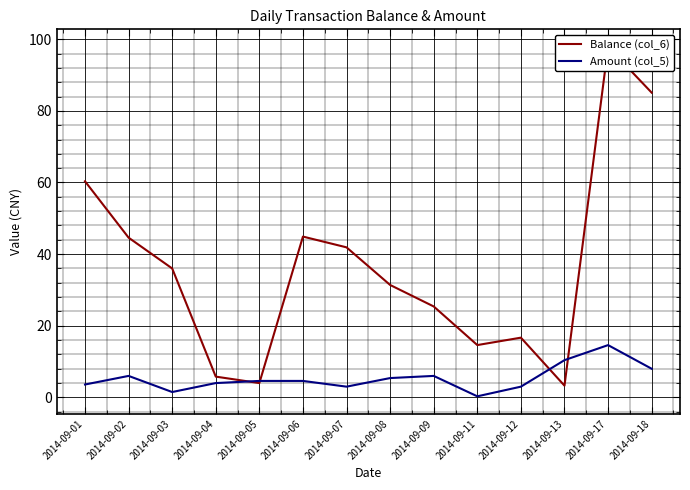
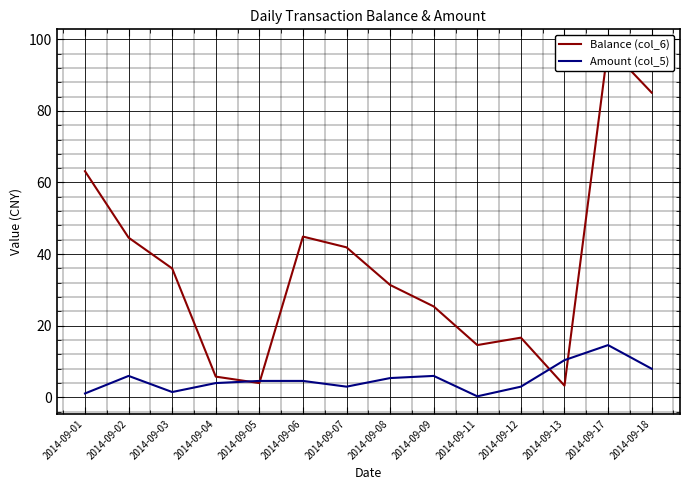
  {
    "Balance (col_6)": {
-     "2014-09-01": 60,
+     "2014-09-01": 63,
      "2014-09-02": 45,
      "2014-09-03": 36,
      "2014-09-04": 6,
      "2014-09-06": 45,
      "2014-09-07": 42,
      "2014-09-08": 31,
      "2014-09-09": 25,
      "2014-09-11": 15,
      "2014-09-12": 17,
      "2014-09-13": 3,
      "2014-09-18": 85
    },
    "Amount (col_5)": {
-     "2014-09-01": 4,
+     "2014-09-01": 1,
      "2014-09-02": 6,
      "2014-09-03": 2,
      "2014-09-04": 4,
      "2014-09-06": 5,
      "2014-09-07": 3,
      "2014-09-08": 5,
      "2014-09-09": 6,
      "2014-09-11": 0,
      "2014-09-12": 3,
      "2014-09-13": 10,
      "2014-09-17": 15,
      "2014-09-18": 8
    }
  }
